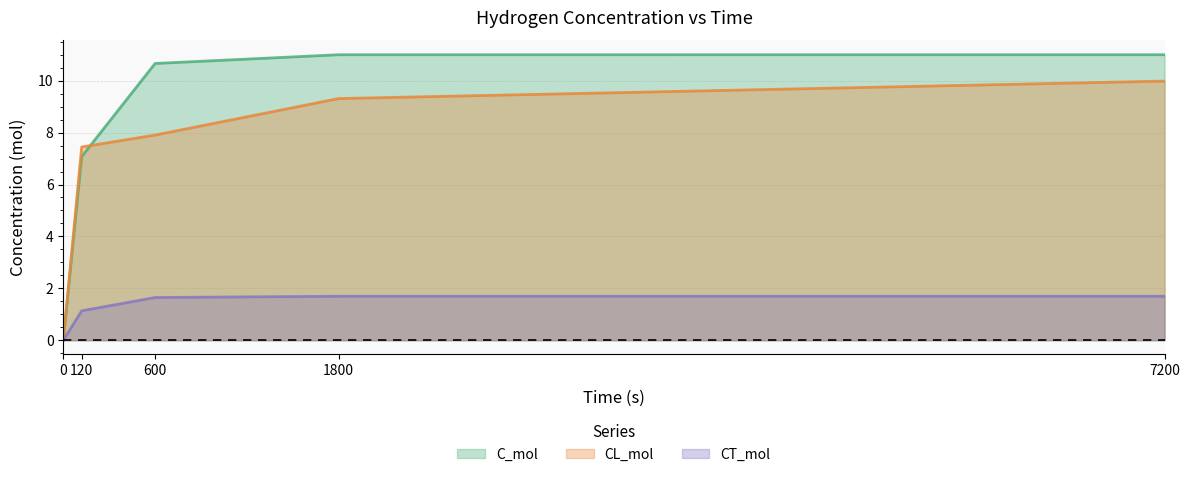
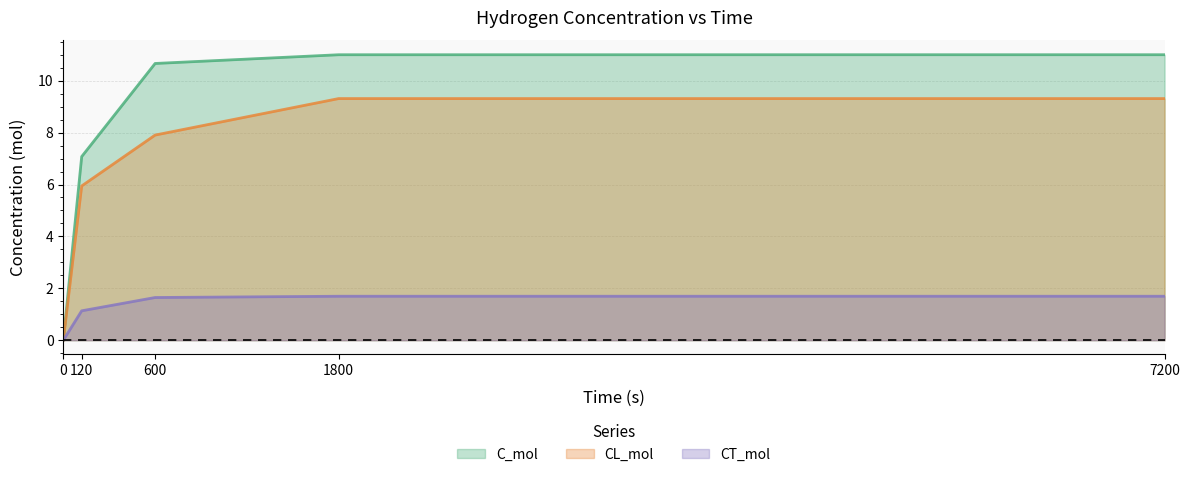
  {
    "CL_mol": {
-     "120": 7.4,
+     "120": 5.9,
      "600": 7.9,
      "1800": 9.3,
-     "7200": 10.0
+     "7200": 9.3
    }
  }
